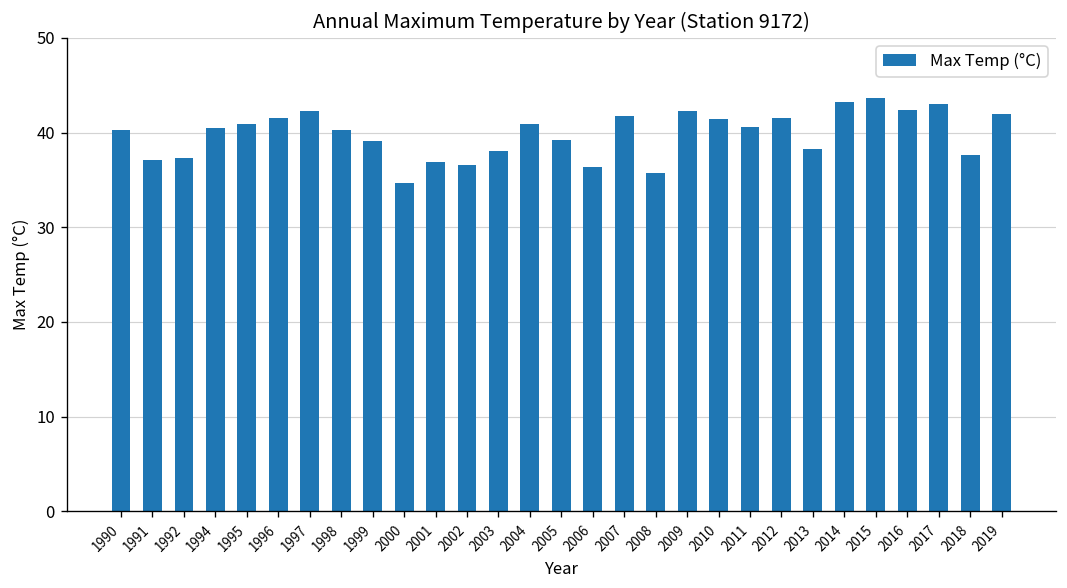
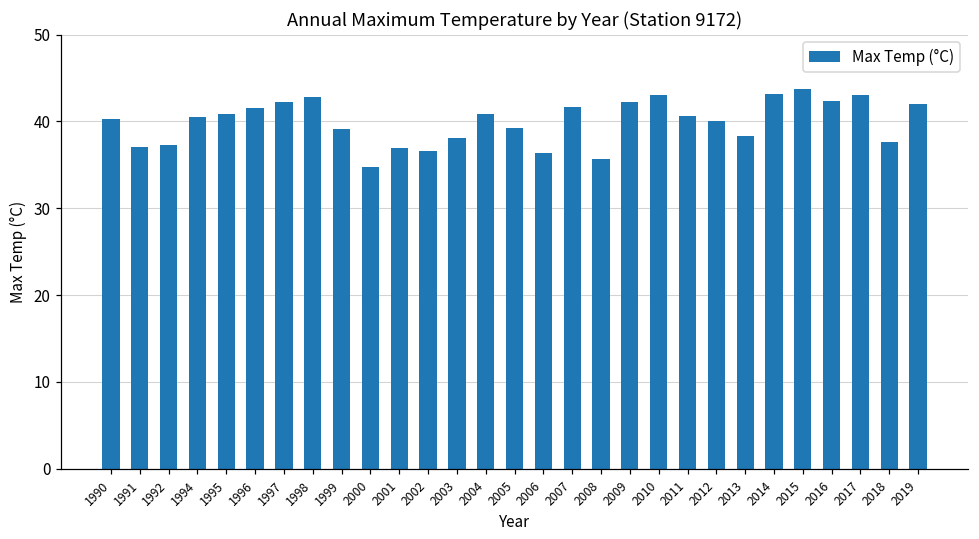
  {
    "1990": 40,
    "1991": 37,
    "1992": 37,
    "1994": 41,
    "1995": 41,
    "1996": 42,
    "1997": 42,
-   "1998": 40,
+   "1998": 43,
    "1999": 39,
    "2000": 35,
    "2001": 37,
    "2002": 37,
    "2003": 38,
    "2004": 41,
    "2005": 39,
    "2006": 36,
    "2007": 42,
    "2008": 36,
    "2009": 42,
-   "2010": 41,
+   "2010": 43,
    "2011": 41,
-   "2012": 42,
+   "2012": 40,
    "2013": 38,
    "2014": 43,
    "2015": 44,
    "2016": 42,
    "2017": 43,
    "2018": 38,
    "2019": 42
  }
